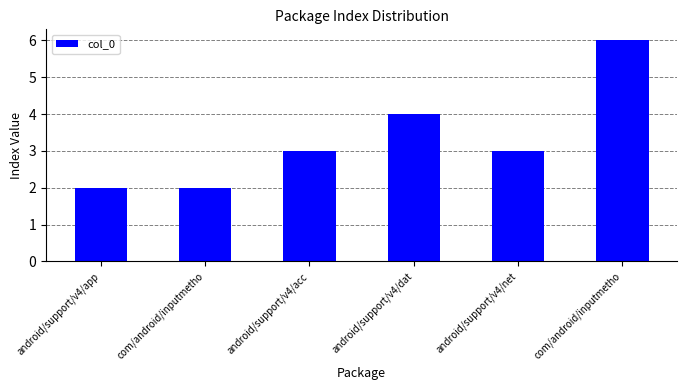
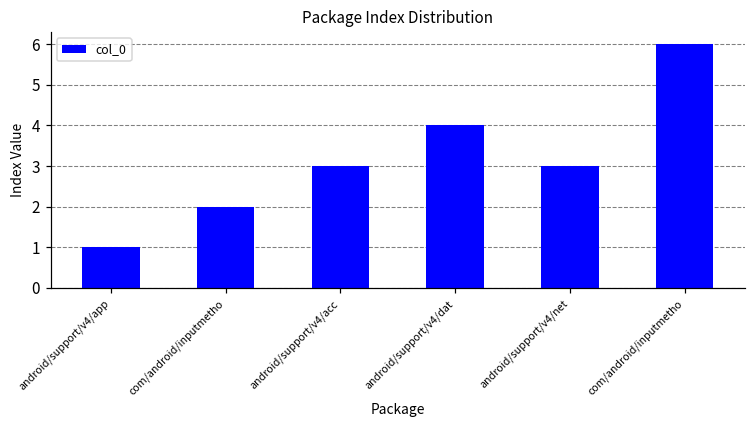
  {
-   "android/support/v4/app": 2,
+   "android/support/v4/app": 1,
    "android/support/v4/acc": 3,
    "android/support/v4/dat": 4,
    "android/support/v4/net": 3
  }
